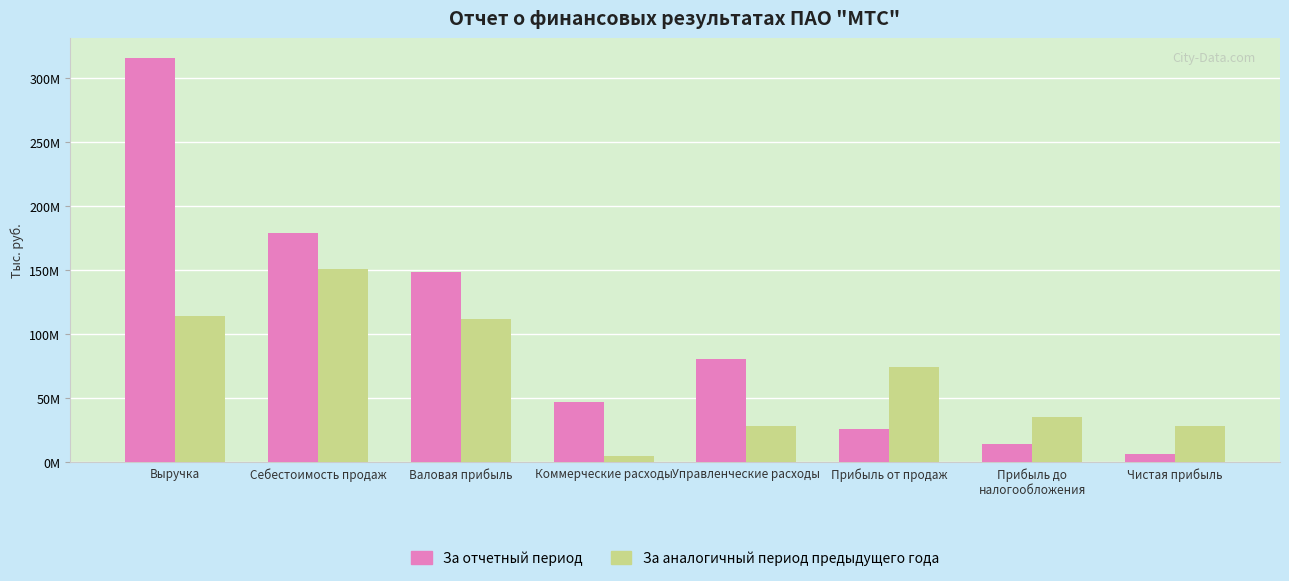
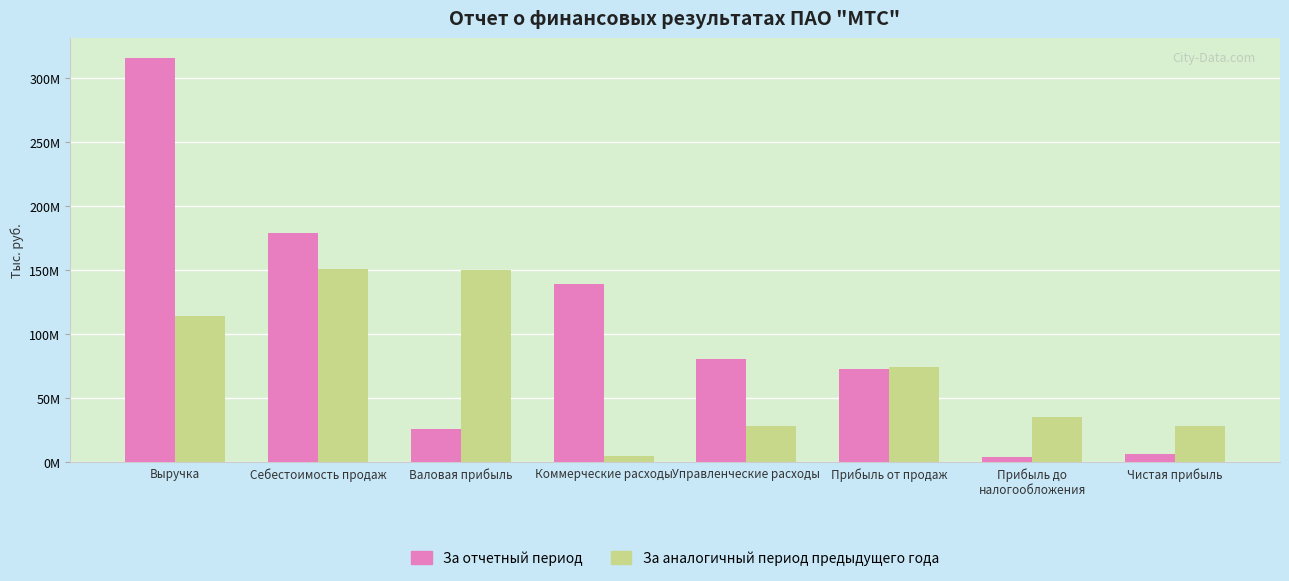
  {
    "За отчетный период": {
      "Выручка": 316000000,
      "Себестоимость продаж": 179000000,
-     "Валовая прибыль": 148000000,
-     "Коммерческие расходы": 47000000,
+     "Валовая прибыль": 26000000,
+     "Коммерческие расходы": 139000000,
      "Управленческие расходы": 80000000,
-     "Прибыль от продаж": 26000000,
-     "Прибыль до налогообложения": 14000000,
+     "Прибыль от продаж": 73000000,
+     "Прибыль до налогообложения": 4000000,
      "Чистая прибыль": 7000000
    },
    "За аналогичный период предыдущего года": {
      "Выручка": 114000000,
      "Себестоимость продаж": 151000000,
-     "Валовая прибыль": 112000000,
+     "Валовая прибыль": 150000000,
      "Коммерческие расходы": 5000000,
      "Управленческие расходы": 29000000,
      "Прибыль от продаж": 74000000,
      "Прибыль до налогообложения": 35000000,
      "Чистая прибыль": 28000000
    }
  }
